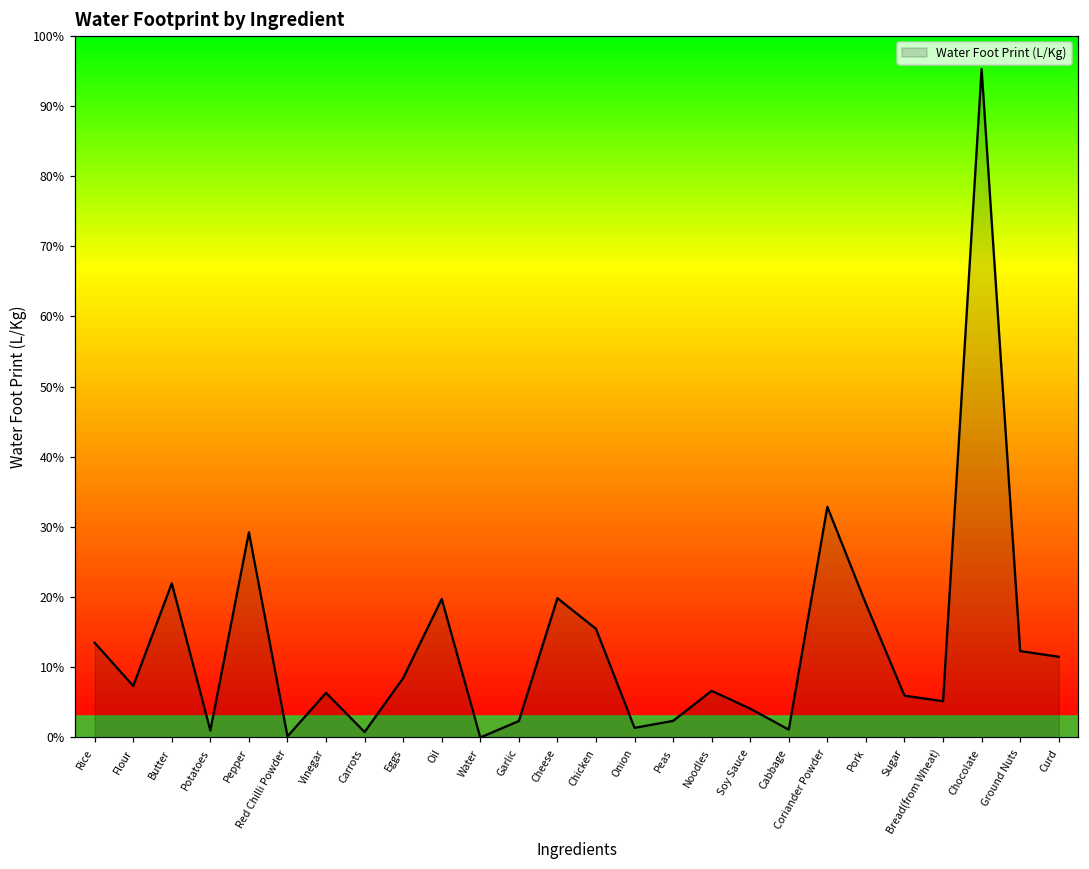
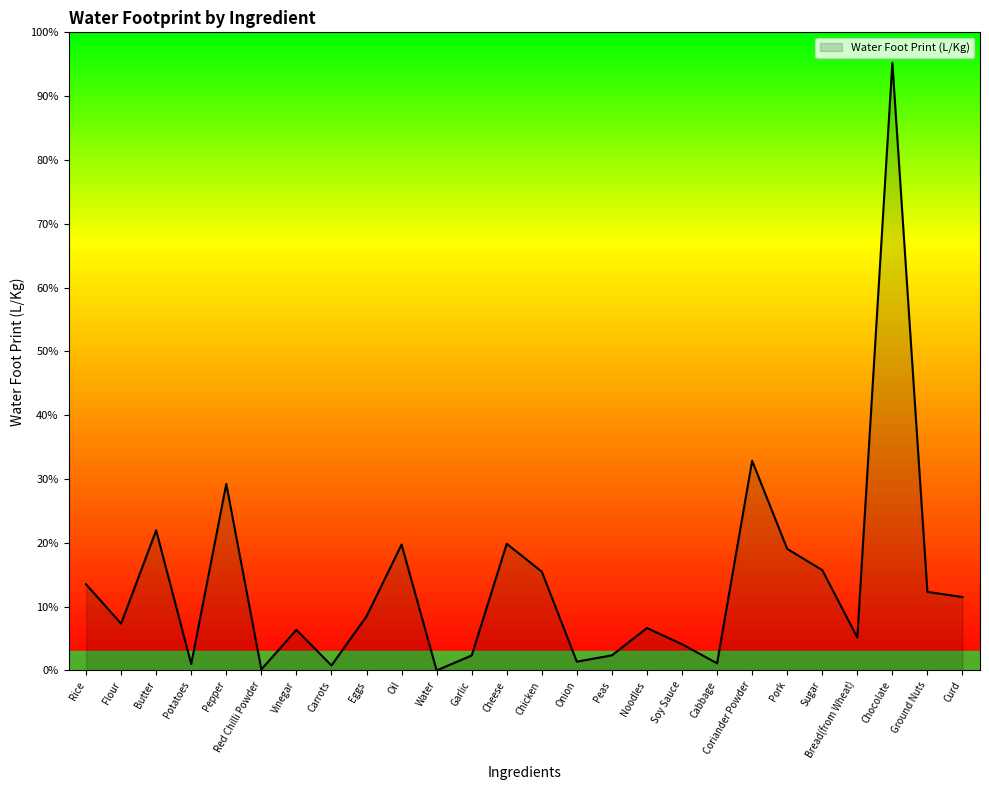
  {
    "Rice": "13%",
    "Flour": "7%",
    "Butter": "22%",
    "Pepper": "29%",
    "Vinegar": "6%",
    "Eggs": "8%",
    "Oil": "20%",
    "Cheese": "20%",
    "Chicken": "15%",
    "Noodles": "7%",
    "Soy Sauce": "4%",
    "Coriander Powder": "33%",
    "Pork": "19%",
-   "Sugar": "6%",
+   "Sugar": "16%",
    "Bread(from Wheat)": "5%",
    "Chocolate": "95%",
    "Ground Nuts": "12%",
    "Curd": "11%"
  }
